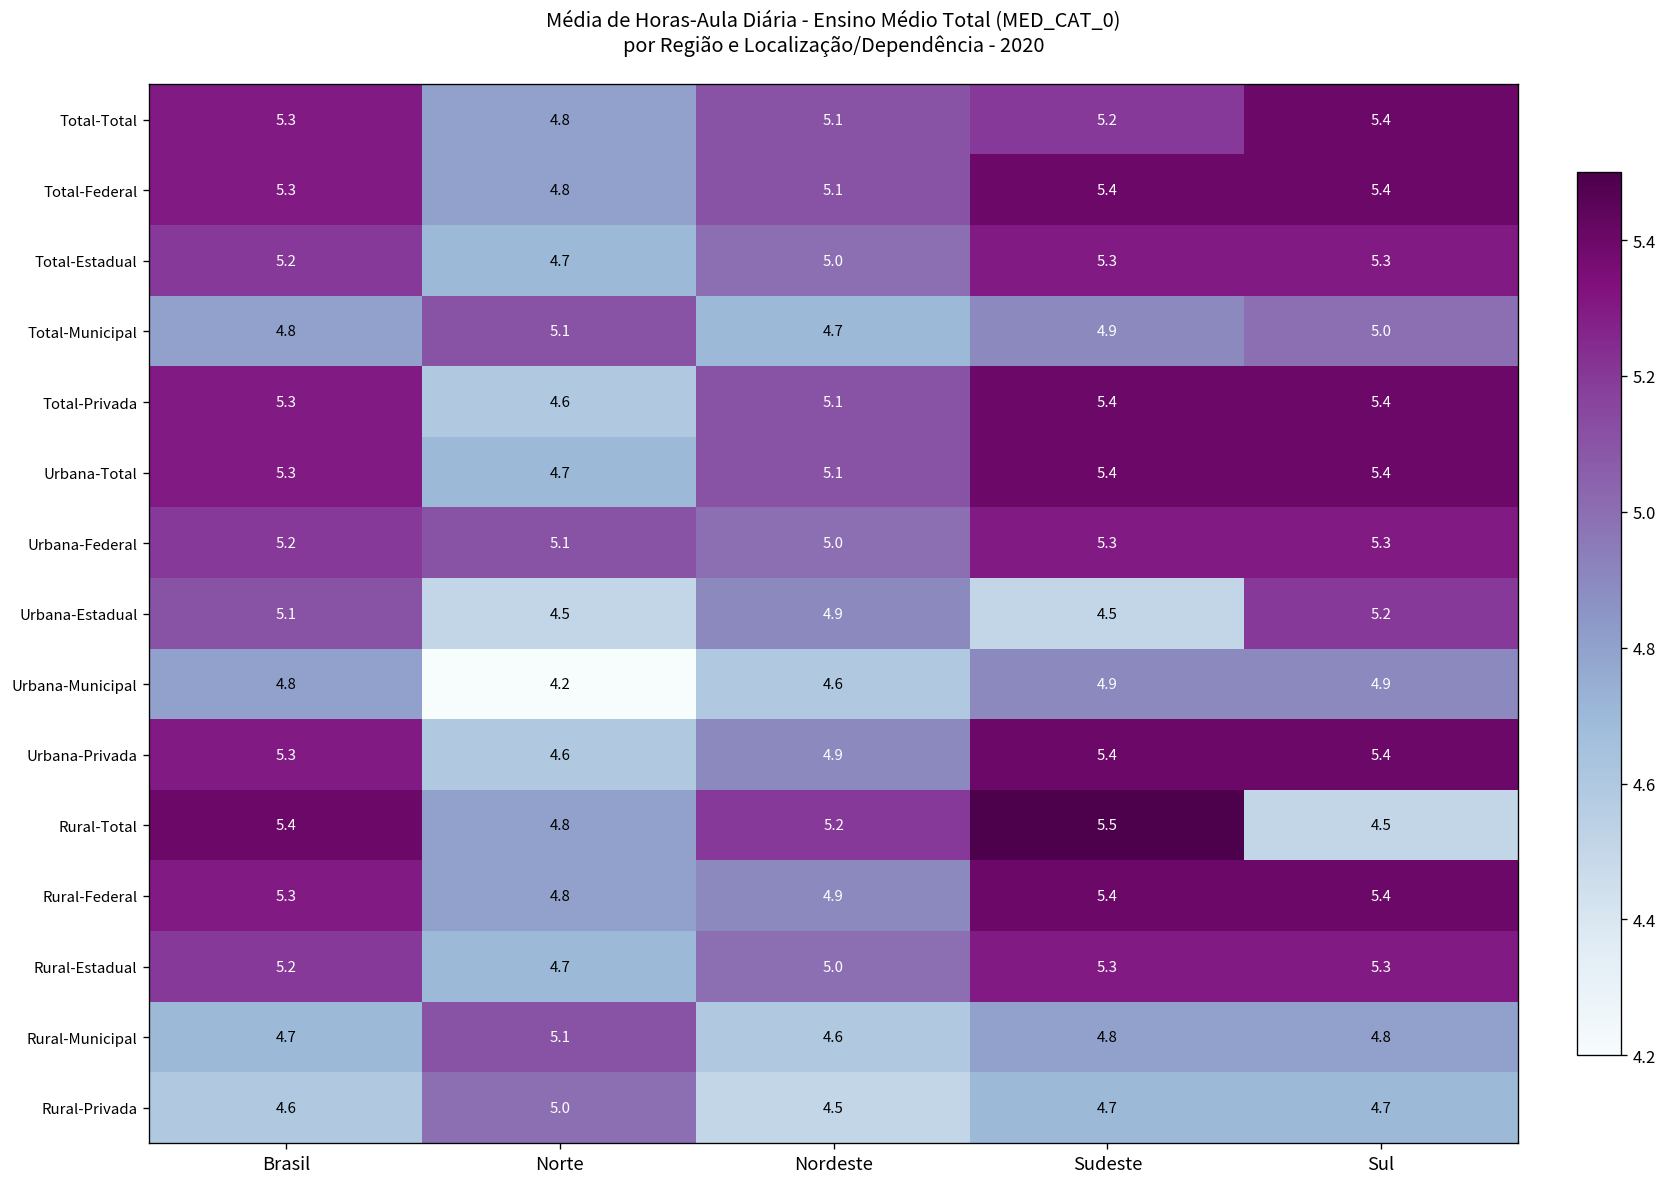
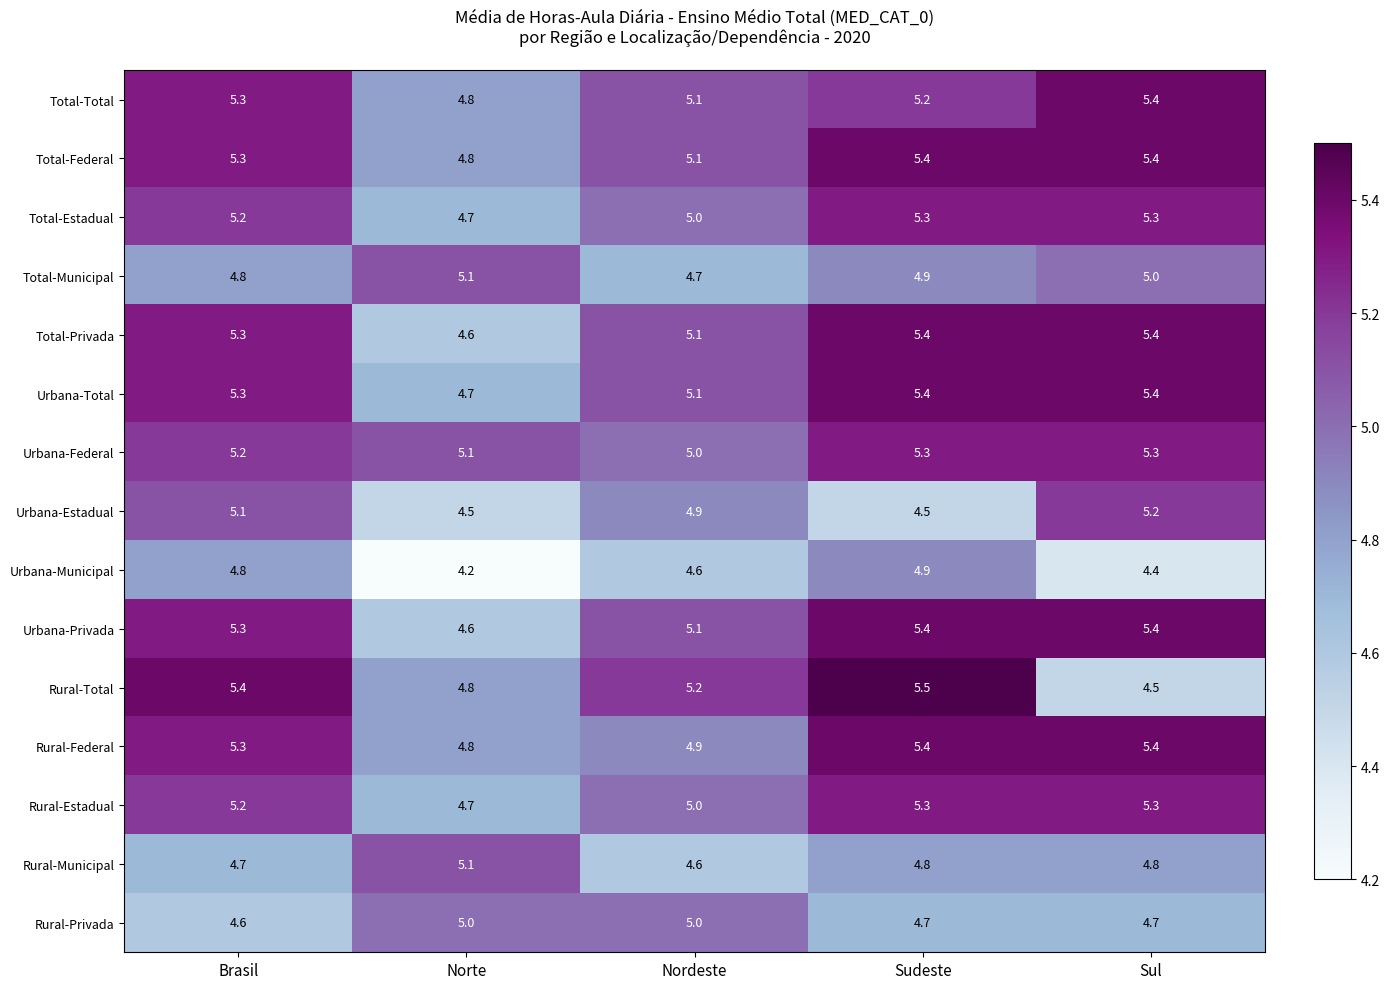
  {
    "Total-Total": {
      "Brasil": 5.3,
      "Norte": 4.8,
      "Nordeste": 5.1,
      "Sudeste": 5.2,
      "Sul": 5.4
    },
    "Total-Federal": {
      "Brasil": 5.3,
      "Norte": 4.8,
      "Nordeste": 5.1,
      "Sudeste": 5.4,
      "Sul": 5.4
    },
    "Total-Estadual": {
      "Brasil": 5.2,
      "Norte": 4.7,
      "Nordeste": 5.0,
      "Sudeste": 5.3,
      "Sul": 5.3
    },
    "Total-Municipal": {
      "Brasil": 4.8,
      "Norte": 5.1,
      "Nordeste": 4.7,
      "Sudeste": 4.9,
      "Sul": 5.0
    },
    "Total-Privada": {
      "Brasil": 5.3,
      "Norte": 4.6,
      "Nordeste": 5.1,
      "Sudeste": 5.4,
      "Sul": 5.4
    },
    "Urbana-Total": {
      "Brasil": 5.3,
      "Norte": 4.7,
      "Nordeste": 5.1,
      "Sudeste": 5.4,
      "Sul": 5.4
    },
    "Urbana-Federal": {
      "Brasil": 5.2,
      "Norte": 5.1,
      "Nordeste": 5.0,
      "Sudeste": 5.3,
      "Sul": 5.3
    },
    "Urbana-Estadual": {
      "Brasil": 5.1,
      "Norte": 4.5,
      "Nordeste": 4.9,
      "Sudeste": 4.5,
      "Sul": 5.2
    },
    "Urbana-Municipal": {
      "Brasil": 4.8,
      "Norte": 4.2,
      "Nordeste": 4.6,
      "Sudeste": 4.9,
-     "Sul": 4.9
+     "Sul": 4.4
    },
    "Urbana-Privada": {
      "Brasil": 5.3,
      "Norte": 4.6,
-     "Nordeste": 4.9,
+     "Nordeste": 5.1,
      "Sudeste": 5.4,
      "Sul": 5.4
    },
    "Rural-Total": {
      "Brasil": 5.4,
      "Norte": 4.8,
      "Nordeste": 5.2,
      "Sudeste": 5.5,
      "Sul": 4.5
    },
    "Rural-Federal": {
      "Brasil": 5.3,
      "Norte": 4.8,
      "Nordeste": 4.9,
      "Sudeste": 5.4,
      "Sul": 5.4
    },
    "Rural-Estadual": {
      "Brasil": 5.2,
      "Norte": 4.7,
      "Nordeste": 5.0,
      "Sudeste": 5.3,
      "Sul": 5.3
    },
    "Rural-Municipal": {
      "Brasil": 4.7,
      "Norte": 5.1,
      "Nordeste": 4.6,
      "Sudeste": 4.8,
      "Sul": 4.8
    },
    "Rural-Privada": {
      "Brasil": 4.6,
      "Norte": 5.0,
-     "Nordeste": 4.5,
+     "Nordeste": 5.0,
      "Sudeste": 4.7,
      "Sul": 4.7
    }
  }
